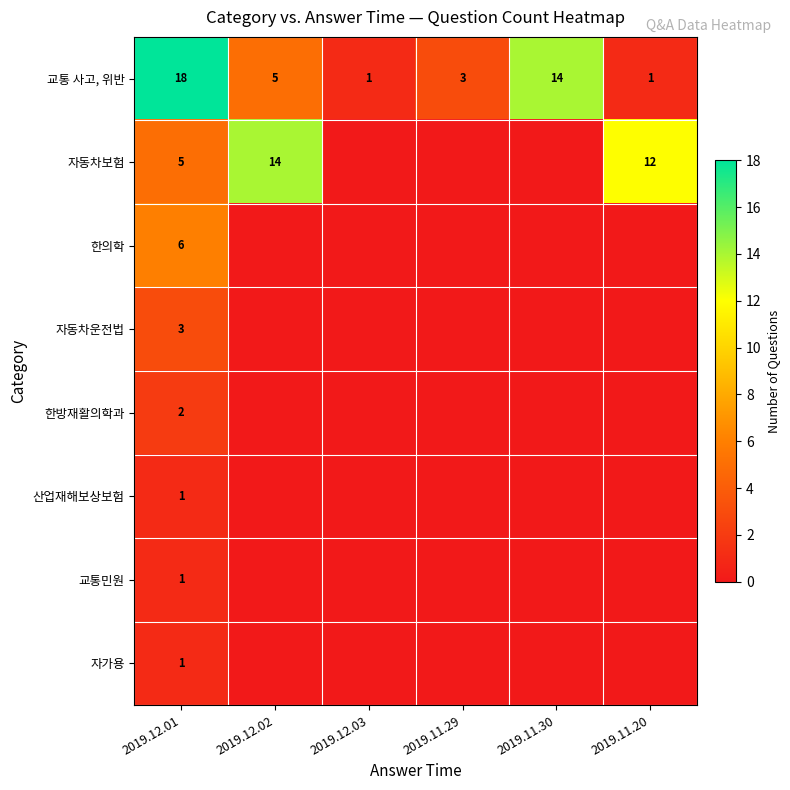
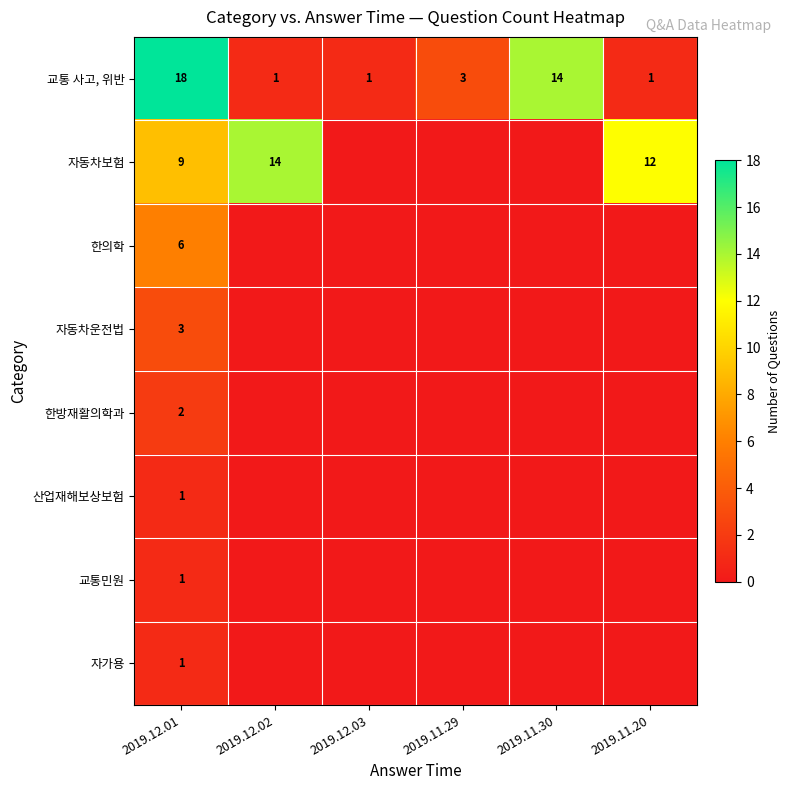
  {
    "교통 사고, 위반": {
      "2019.12.01": 18,
-     "2019.12.02": 5,
+     "2019.12.02": 1,
      "2019.12.03": 1,
      "2019.11.29": 3,
      "2019.11.30": 14,
      "2019.11.20": 1
    },
    "자동차보험": {
-     "2019.12.01": 5,
+     "2019.12.01": 9,
      "2019.12.02": 14,
      "2019.11.20": 12
    },
    "한의학": {
      "2019.12.01": 6
    },
    "자동차운전법": {
      "2019.12.01": 3
    },
    "한방재활의학과": {
      "2019.12.01": 2
    },
    "산업재해보상보험": {
      "2019.12.01": 1
    },
    "교통민원": {
      "2019.12.01": 1
    },
    "자가용": {
      "2019.12.01": 1
    }
  }
